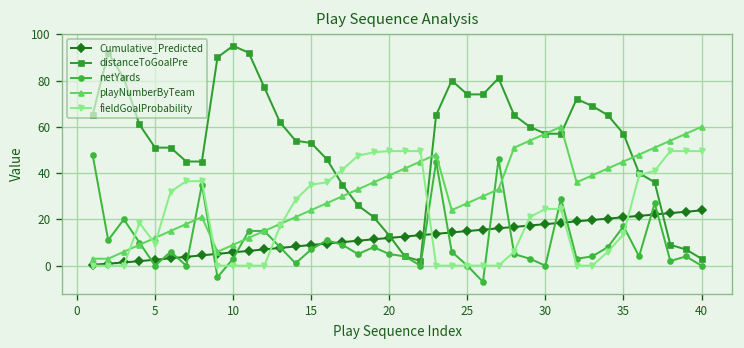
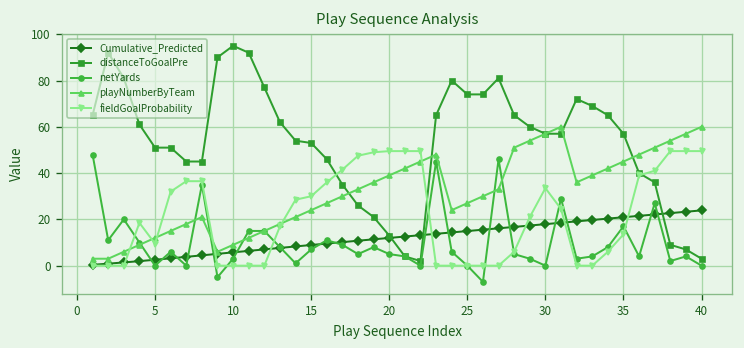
  {
    "fieldGoalProbability": {
      "5": 10,
      "10": 0,
-     "15": 35,
+     "15": 30,
      "20": 50,
-     "30": 25,
+     "30": 34,
      "35": 14,
      "40": 50
    }
  }
